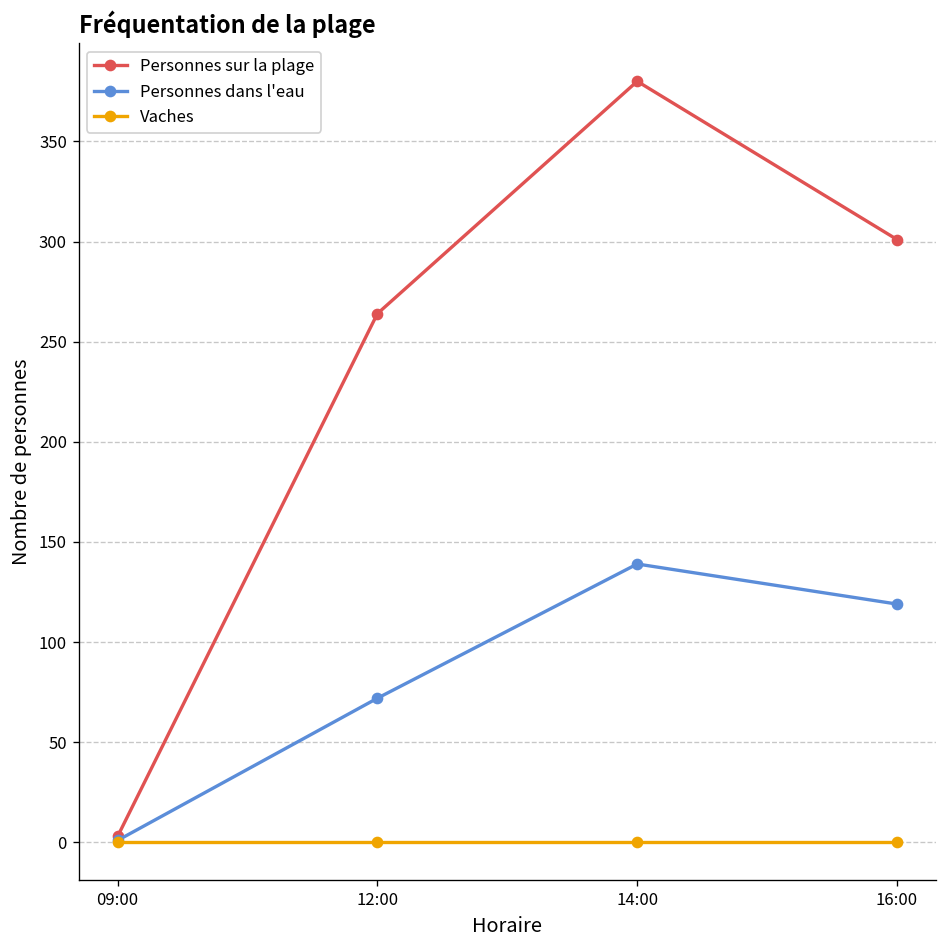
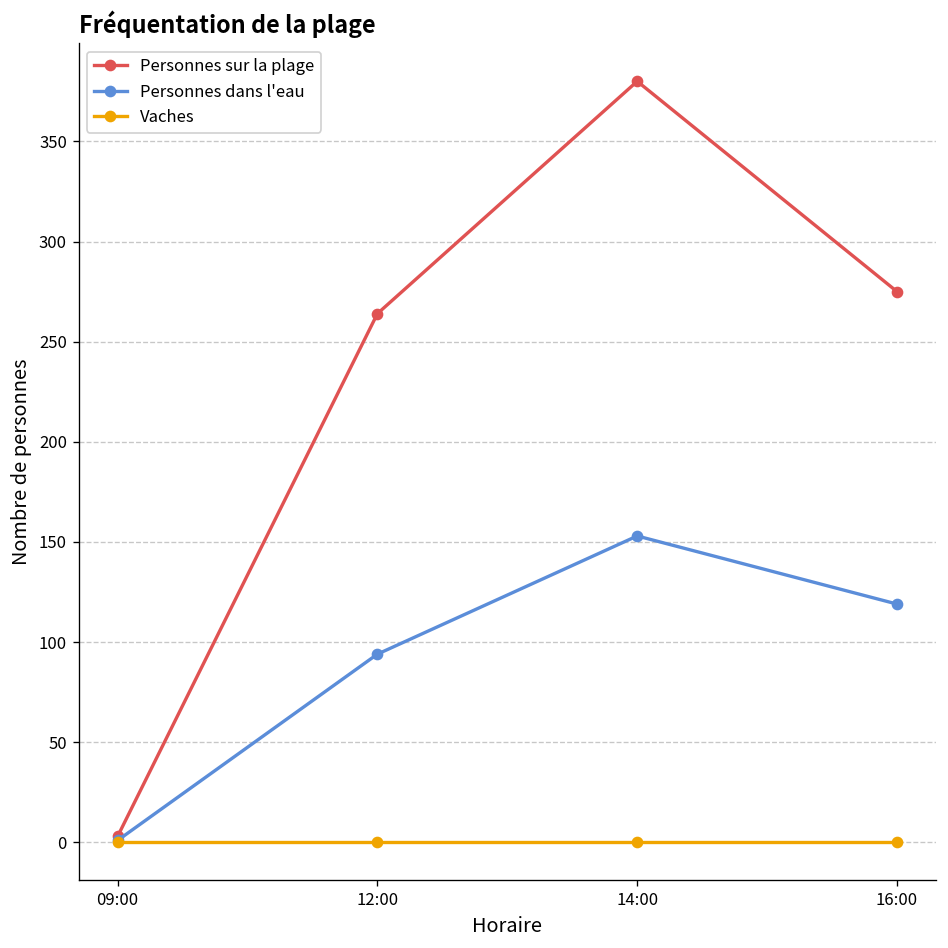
  {
    "Personnes sur la plage": {
      "09:00": 3,
      "12:00": 264,
      "14:00": 380,
-     "16:00": 301
+     "16:00": 275
    },
    "Personnes dans l'eau": {
-     "12:00": 72,
-     "14:00": 139,
+     "12:00": 94,
+     "14:00": 153,
      "16:00": 119
    },
    "Vaches": {
      "12:00": 0,
      "14:00": 0,
      "16:00": 0
    }
  }
